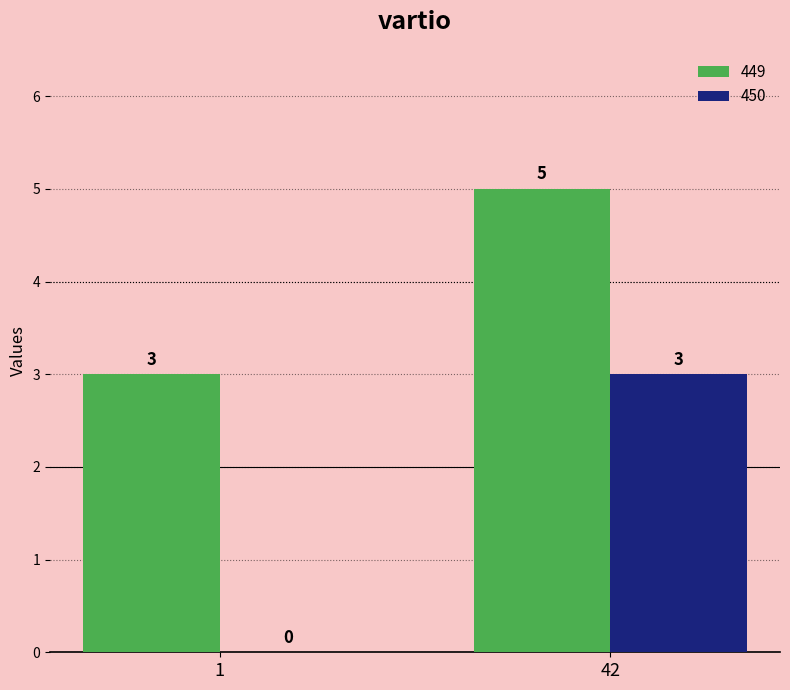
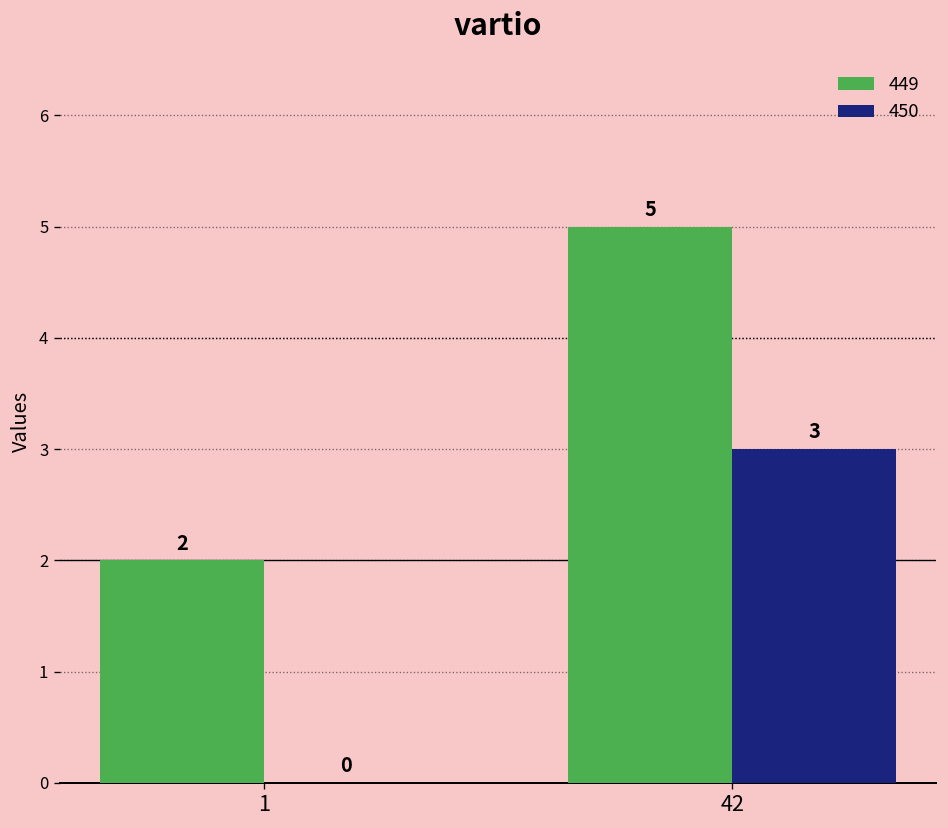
  {
    "449": {
-     "1": 3,
+     "1": 2,
      "42": 5
    },
    "450": {
      "1": 0,
      "42": 3
    }
  }
